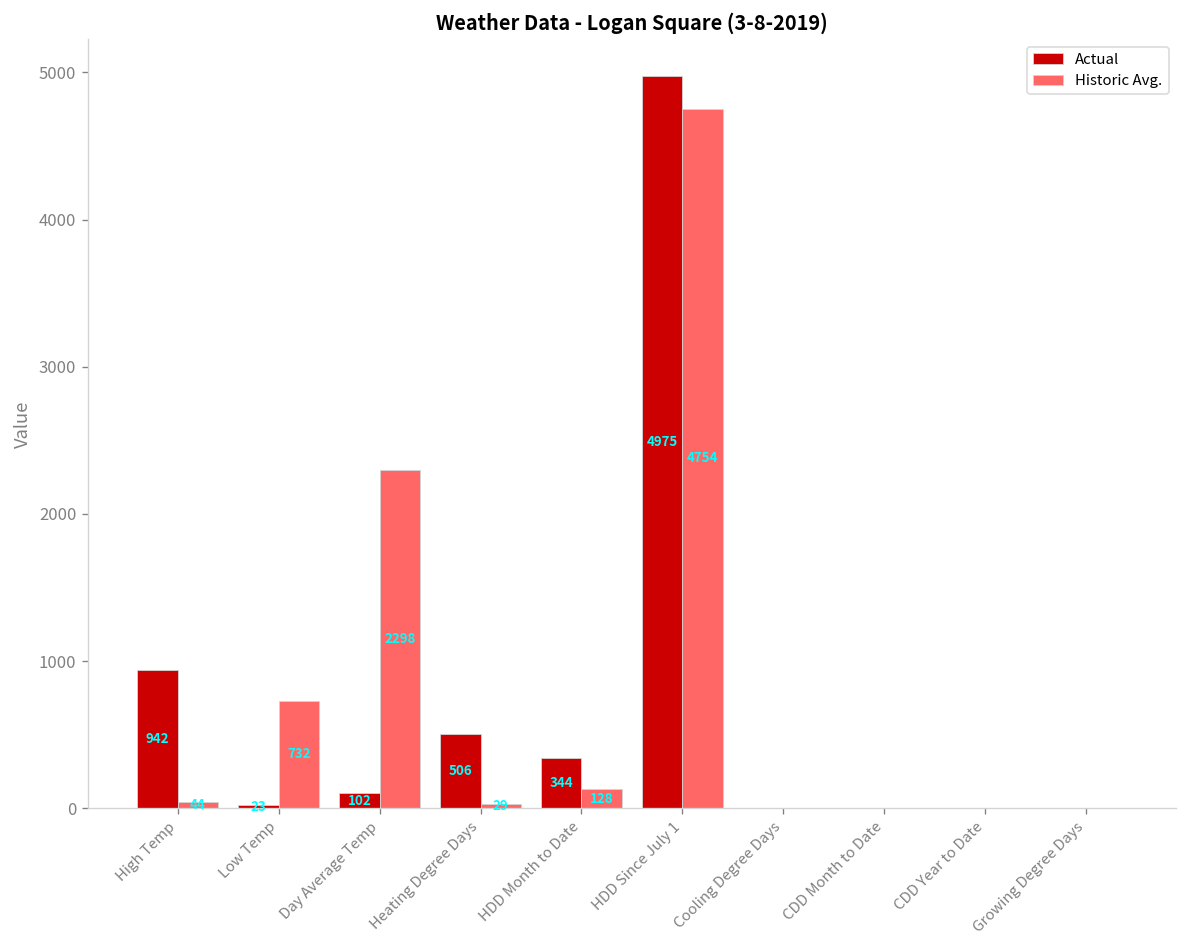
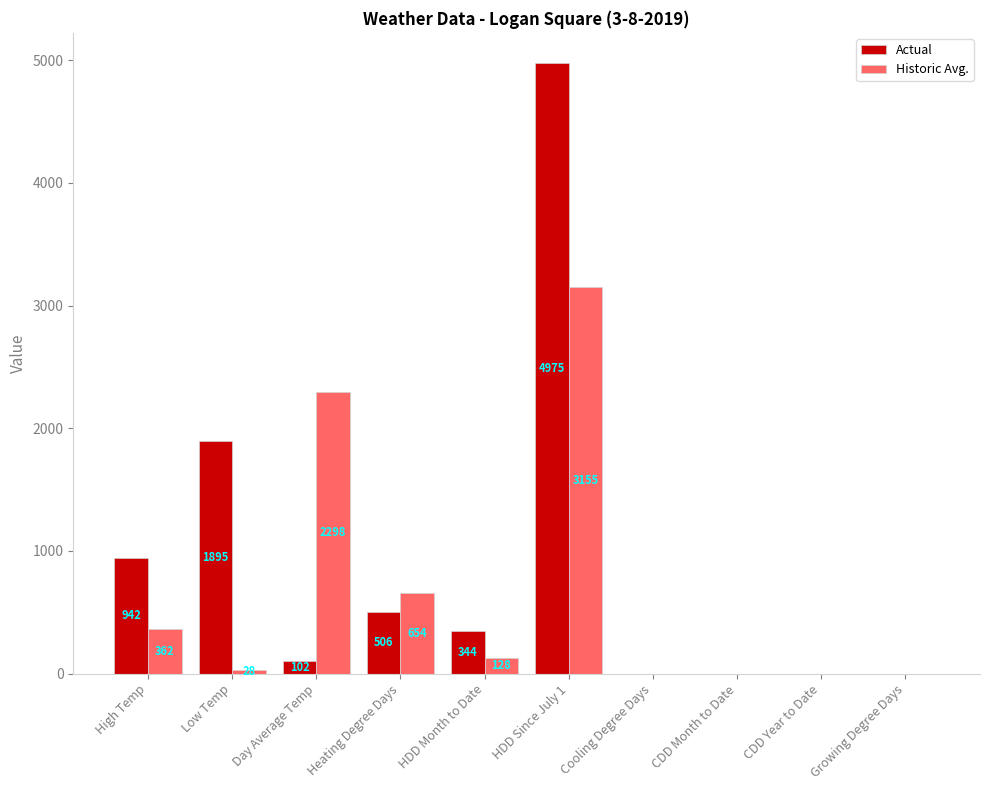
  {
    "Actual": {
      "High Temp": 942,
-     "Low Temp": 23,
+     "Low Temp": 1895,
      "Day Average Temp": 102,
      "Heating Degree Days": 506,
      "HDD Month to Date": 344,
      "HDD Since July 1": 4975
    },
    "Historic Avg.": {
-     "High Temp": 44,
-     "Low Temp": 732,
+     "High Temp": 362,
+     "Low Temp": 28,
      "Day Average Temp": 2298,
-     "Heating Degree Days": 29,
+     "Heating Degree Days": 654,
      "HDD Month to Date": 128,
-     "HDD Since July 1": 4754
+     "HDD Since July 1": 3155
    }
  }
